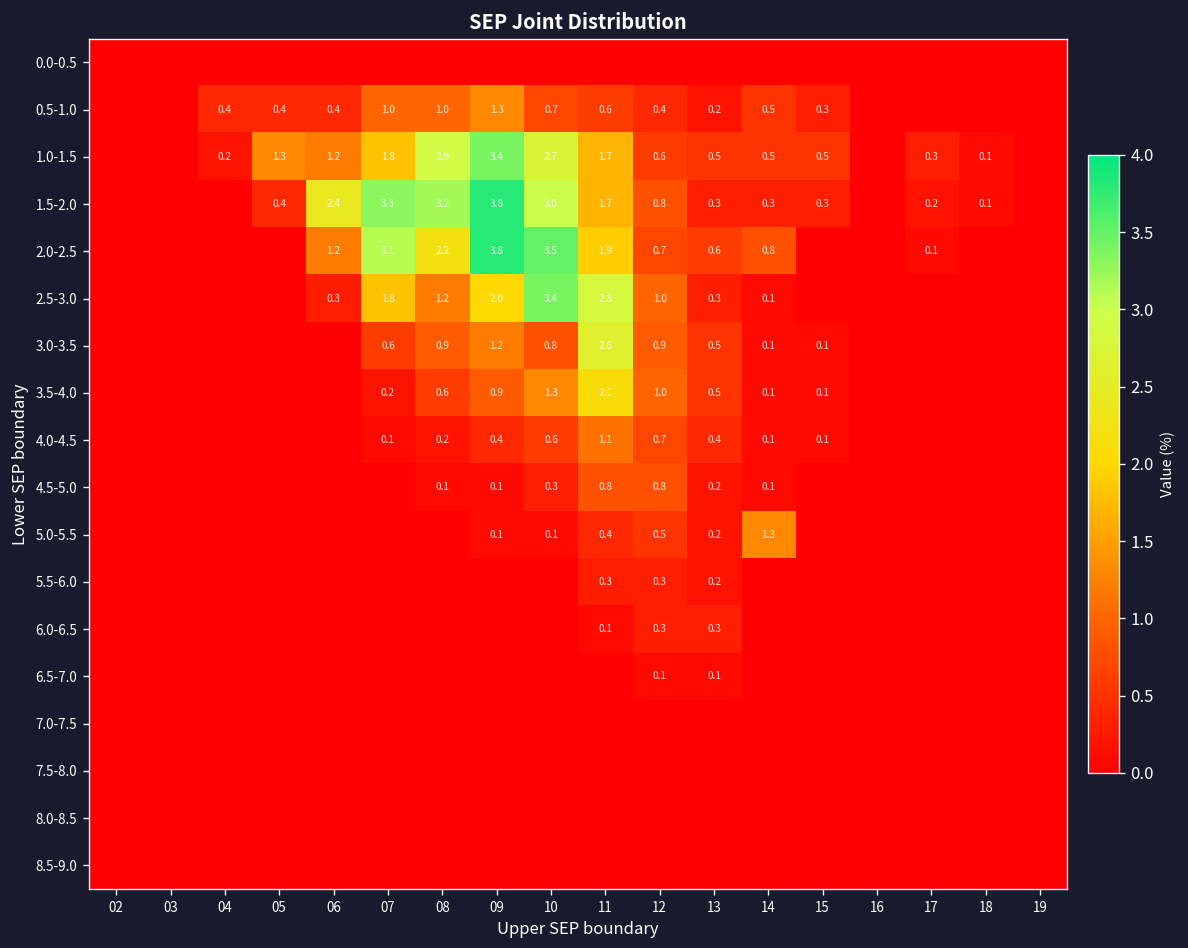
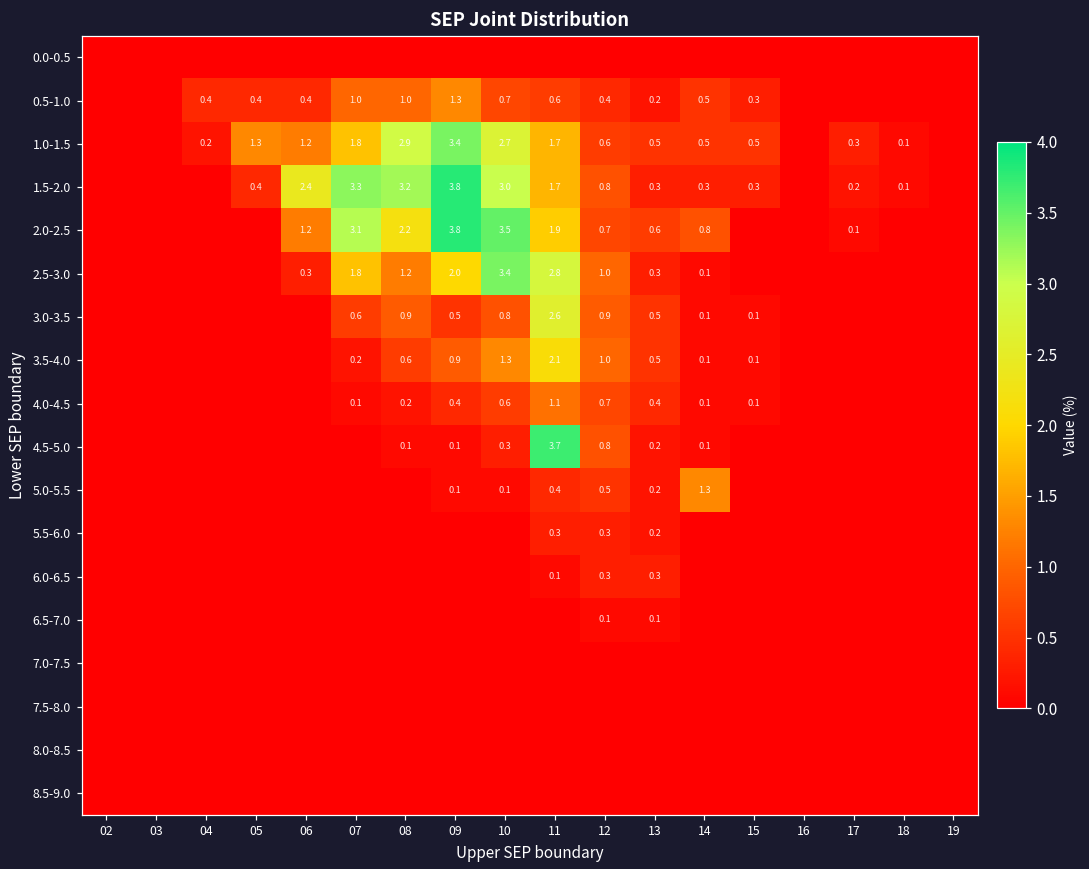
  {
    "0.5-1.0": {
      "04": 0.4,
      "05": 0.4,
      "06": 0.4,
      "07": 1.0,
      "08": 1.0,
      "09": 1.3,
      "10": 0.7,
      "11": 0.6,
      "12": 0.4,
      "13": 0.2,
      "14": 0.5,
      "15": 0.3
    },
    "1.0-1.5": {
      "04": 0.2,
      "05": 1.3,
      "06": 1.2,
      "07": 1.8,
      "08": 2.9,
      "09": 3.4,
      "10": 2.7,
      "11": 1.7,
      "12": 0.6,
      "13": 0.5,
      "14": 0.5,
      "15": 0.5,
      "17": 0.3,
      "18": 0.1
    },
    "1.5-2.0": {
      "05": 0.4,
      "06": 2.4,
      "07": 3.3,
      "08": 3.2,
      "09": 3.8,
      "10": 3.0,
      "11": 1.7,
      "12": 0.8,
      "13": 0.3,
      "14": 0.3,
      "15": 0.3,
      "17": 0.2,
      "18": 0.1
    },
    "2.0-2.5": {
      "06": 1.2,
      "07": 3.1,
      "08": 2.2,
      "09": 3.8,
      "10": 3.5,
      "11": 1.9,
      "12": 0.7,
      "13": 0.6,
      "14": 0.8,
      "17": 0.1
    },
    "2.5-3.0": {
      "06": 0.3,
      "07": 1.8,
      "08": 1.2,
      "09": 2.0,
      "10": 3.4,
      "11": 2.8,
      "12": 1.0,
      "13": 0.3,
      "14": 0.1
    },
    "3.0-3.5": {
      "07": 0.6,
      "08": 0.9,
-     "09": 1.2,
+     "09": 0.5,
      "10": 0.8,
      "11": 2.6,
      "12": 0.9,
      "13": 0.5,
      "14": 0.1,
      "15": 0.1
    },
    "3.5-4.0": {
      "07": 0.2,
      "08": 0.6,
      "09": 0.9,
      "10": 1.3,
      "11": 2.1,
      "12": 1.0,
      "13": 0.5,
      "14": 0.1,
      "15": 0.1
    },
    "4.0-4.5": {
      "07": 0.1,
      "08": 0.2,
      "09": 0.4,
      "10": 0.6,
      "11": 1.1,
      "12": 0.7,
      "13": 0.4,
      "14": 0.1,
      "15": 0.1
    },
    "4.5-5.0": {
      "08": 0.1,
      "09": 0.1,
      "10": 0.3,
-     "11": 0.8,
+     "11": 3.7,
      "12": 0.8,
      "13": 0.2,
      "14": 0.1
    },
    "5.0-5.5": {
      "09": 0.1,
      "10": 0.1,
      "11": 0.4,
      "12": 0.5,
      "13": 0.2,
      "14": 1.3
    },
    "5.5-6.0": {
      "11": 0.3,
      "12": 0.3,
      "13": 0.2
    },
    "6.0-6.5": {
      "11": 0.1,
      "12": 0.3,
      "13": 0.3
    },
    "6.5-7.0": {
      "12": 0.1,
      "13": 0.1
    }
  }
